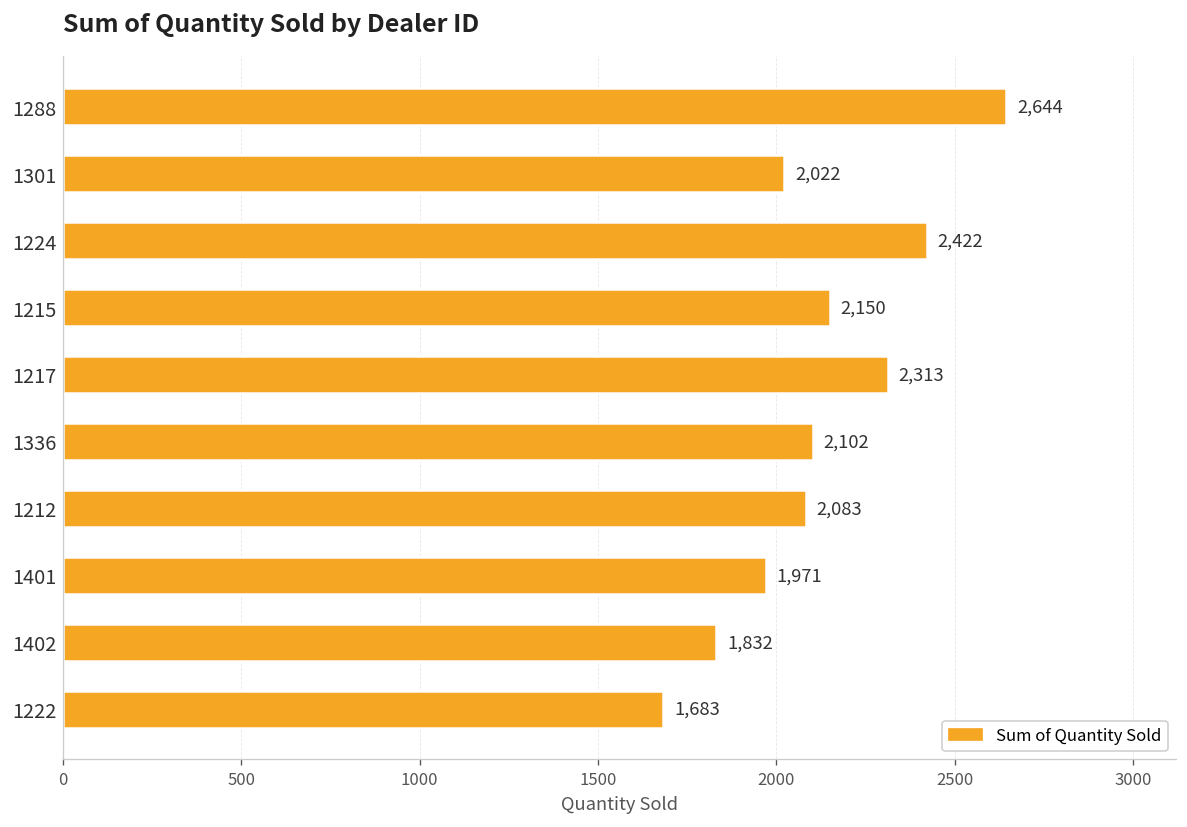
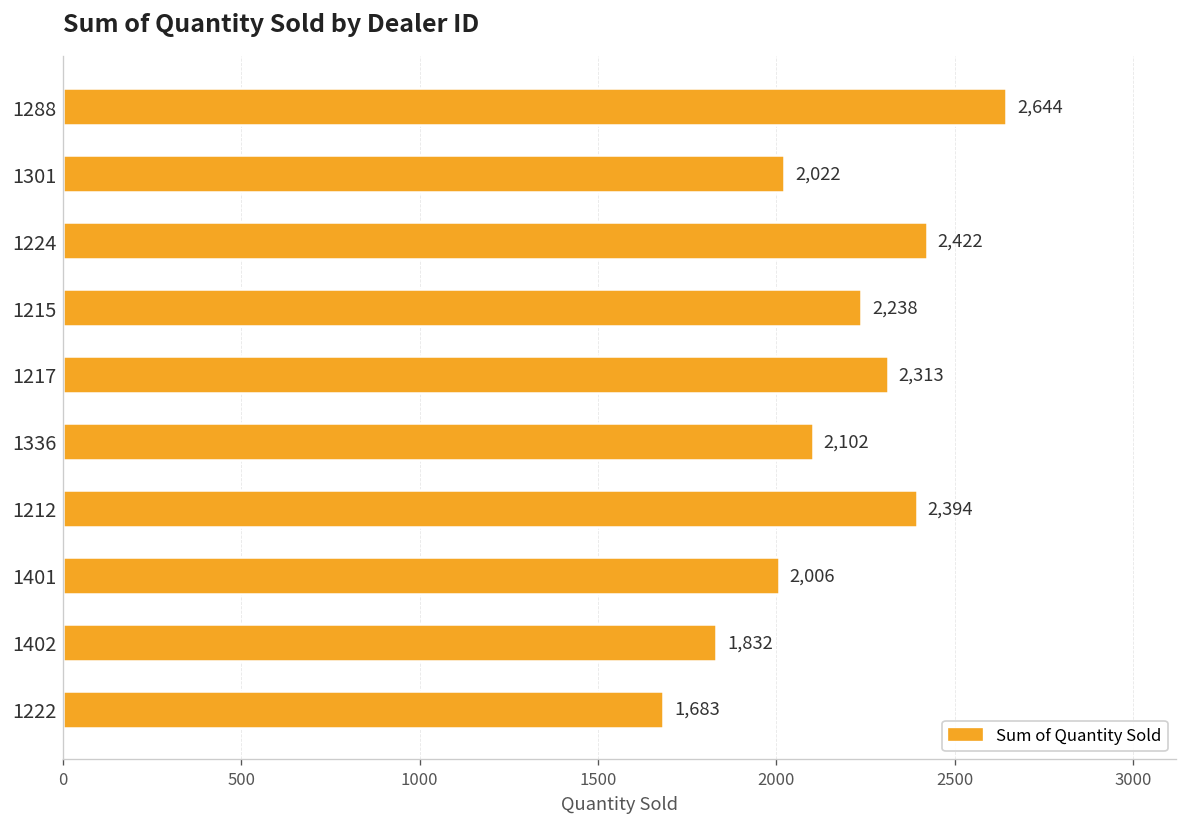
  {
    "1288": "2,644",
    "1301": "2,022",
    "1224": "2,422",
-   "1215": "2,150",
+   "1215": "2,238",
    "1217": "2,313",
    "1336": "2,102",
-   "1212": "2,083",
-   "1401": "1,971",
+   "1212": "2,394",
+   "1401": "2,006",
    "1402": "1,832",
    "1222": "1,683"
  }
